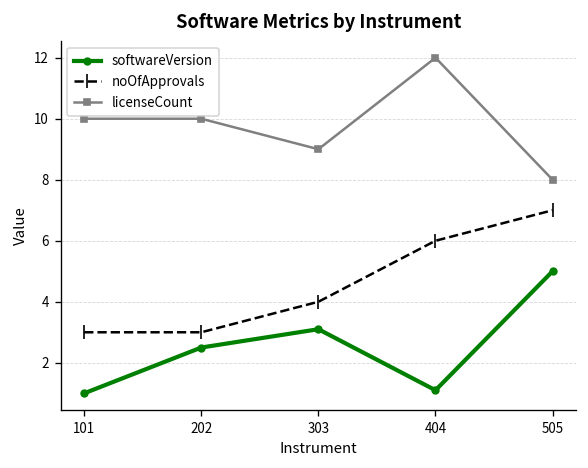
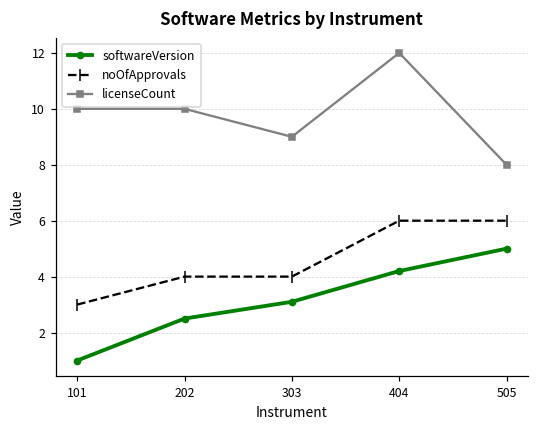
  {
    "softwareVersion": {
      "101": 1.0,
      "202": 2.5,
      "303": 3.1,
-     "404": 1.1,
+     "404": 4.2,
      "505": 5.0
    },
    "noOfApprovals": {
      "101": 3,
-     "202": 3,
+     "202": 4,
      "303": 4,
      "404": 6,
-     "505": 7
+     "505": 6
    },
    "licenseCount": {
      "101": 10.0,
      "202": 10.0,
      "303": 9.0,
      "404": 12.0,
      "505": 8.0
    }
  }
